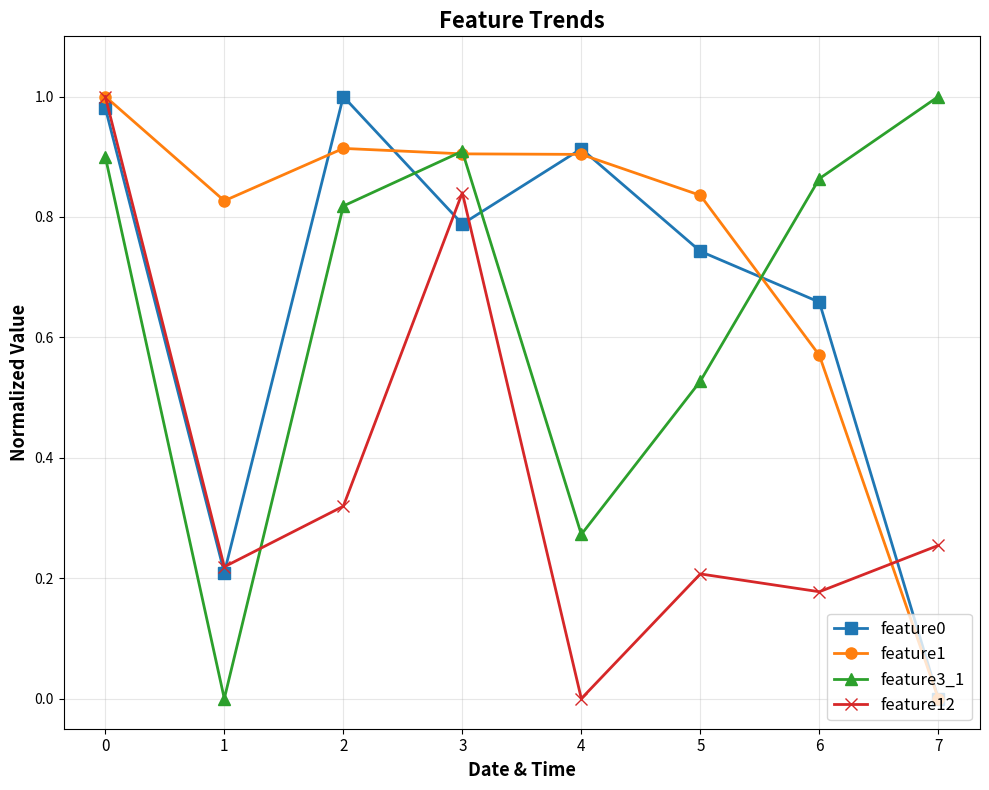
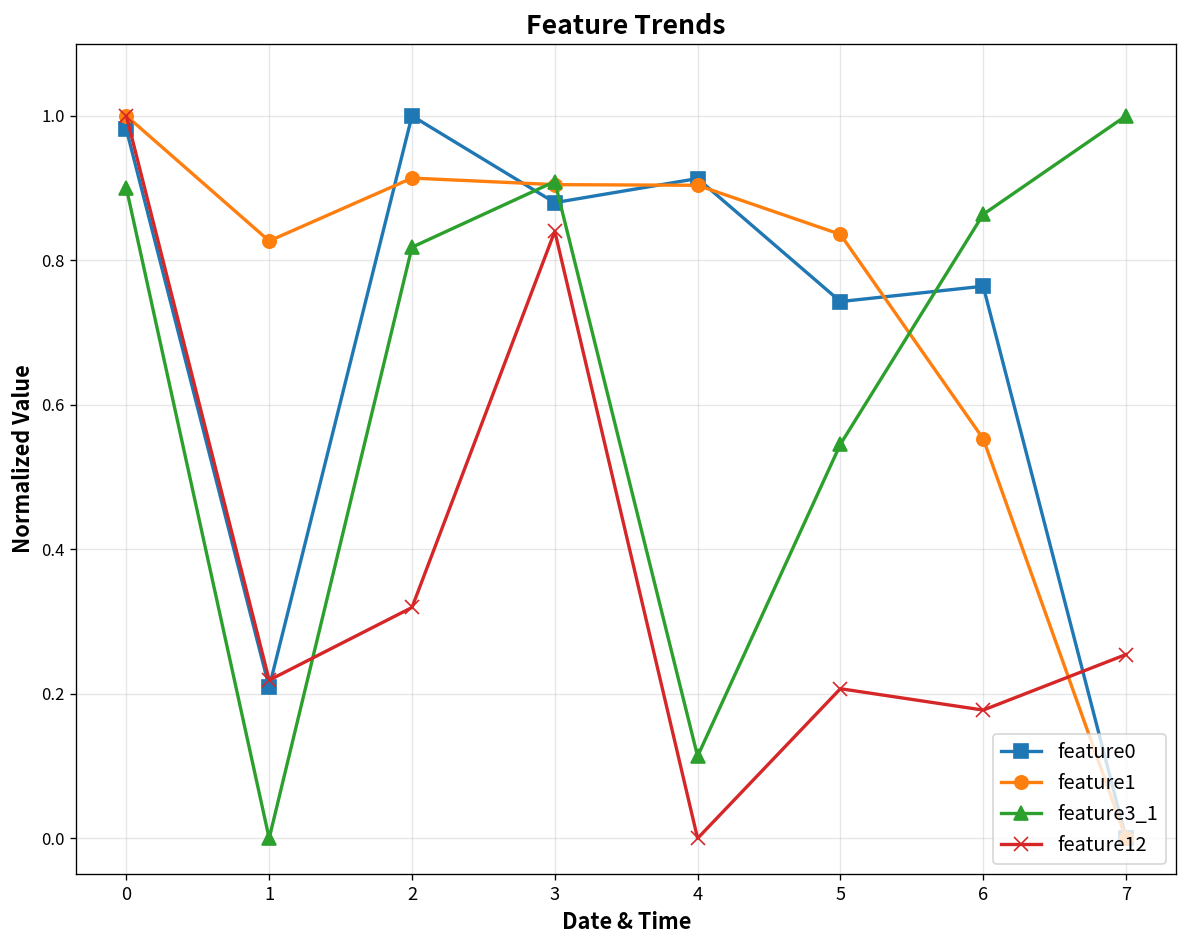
  {
    "feature0": {
      "0": 0.98,
      "1": 0.21,
      "2": 1.00,
-     "3": 0.79,
+     "3": 0.88,
      "4": 0.91,
      "5": 0.74,
-     "6": 0.66
+     "6": 0.76
    },
    "feature1": {
      "1": 0.83,
      "2": 0.91,
      "3": 0.90,
      "4": 0.90,
      "5": 0.84,
-     "6": 0.57
+     "6": 0.55
    },
    "feature3_1": {
      "0": 0.90,
      "1": 0.00,
      "2": 0.82,
      "3": 0.91,
-     "4": 0.27,
-     "5": 0.53,
+     "4": 0.11,
+     "5": 0.55,
      "6": 0.86,
      "7": 1.00
    },
    "feature12": {
      "1": 0.22,
      "2": 0.32,
      "3": 0.84,
      "4": 0.00,
      "5": 0.21,
      "6": 0.18,
      "7": 0.25
    }
  }
